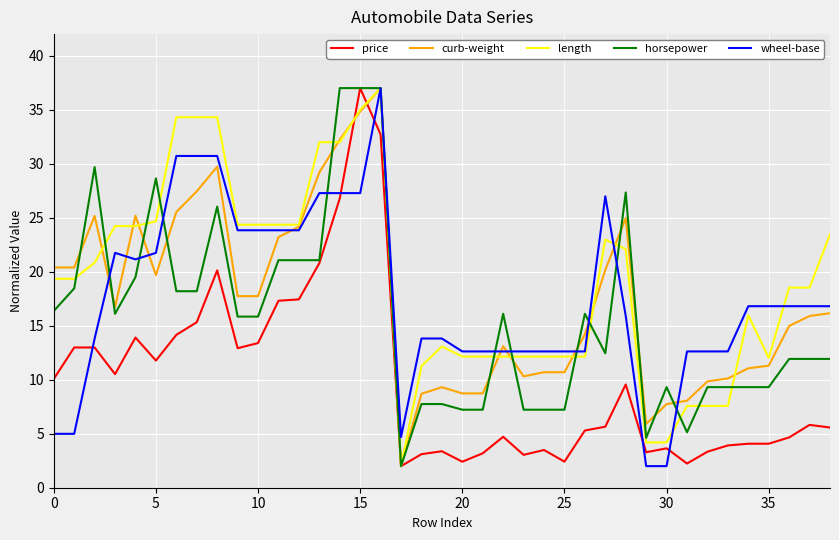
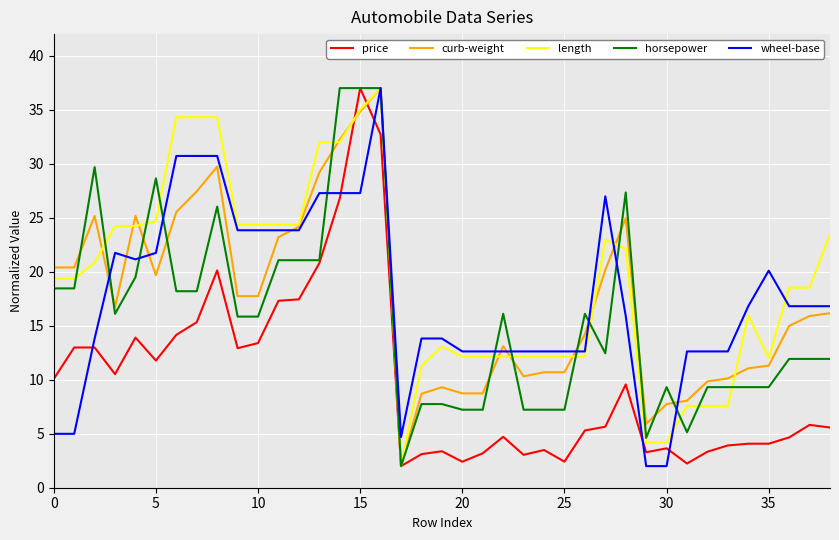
  {
    "price": {
      "0": 10.1,
      "5": 11.8,
      "10": 13.4,
      "20": 2.4,
      "25": 2.4,
      "30": 3.6,
      "35": 4.1
    },
    "curb-weight": {
      "0": 20.4,
      "5": 19.7,
      "10": 17.7,
      "20": 8.7,
      "25": 10.7,
      "30": 7.7,
      "35": 11.3
    },
    "length": {
      "0": 19.3,
      "5": 24.7,
      "10": 24.4,
      "20": 12.1,
      "25": 12.1,
      "30": 4.2,
      "35": 12.0
    },
    "horsepower": {
-     "0": 16.4,
+     "0": 18.5,
      "5": 28.6,
      "10": 15.8,
      "20": 7.2,
      "25": 7.2,
      "30": 9.3,
      "35": 9.3
    },
    "wheel-base": {
      "0": 5.0,
      "5": 21.7,
      "10": 23.8,
      "15": 27.3,
      "20": 12.6,
      "25": 12.6,
      "30": 2.0,
-     "35": 16.8
+     "35": 20.1
    }
  }
